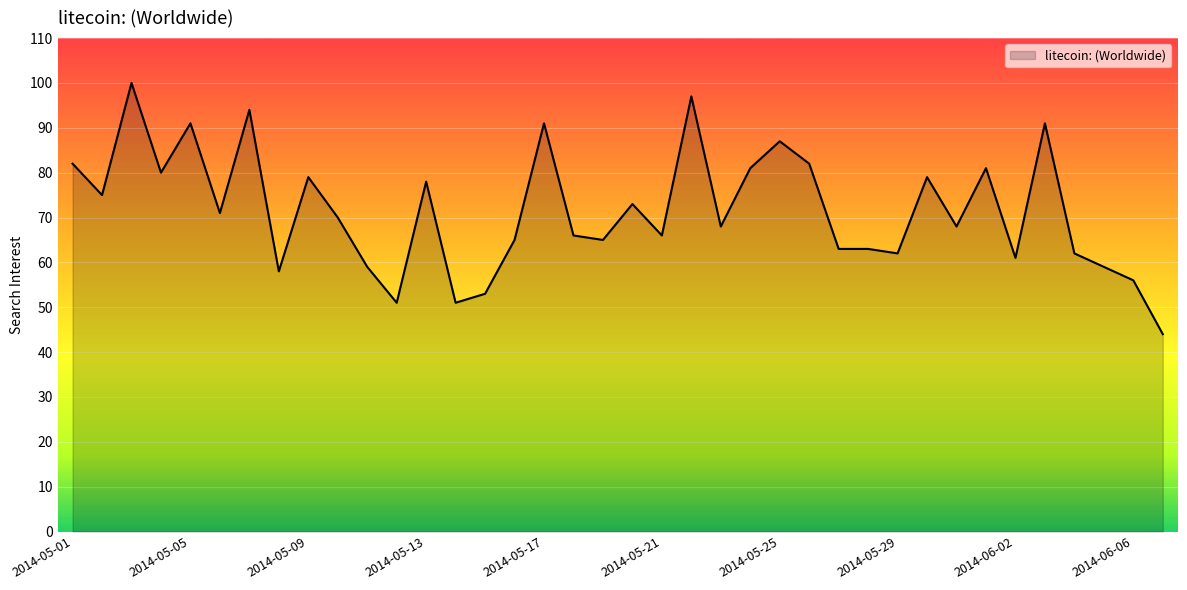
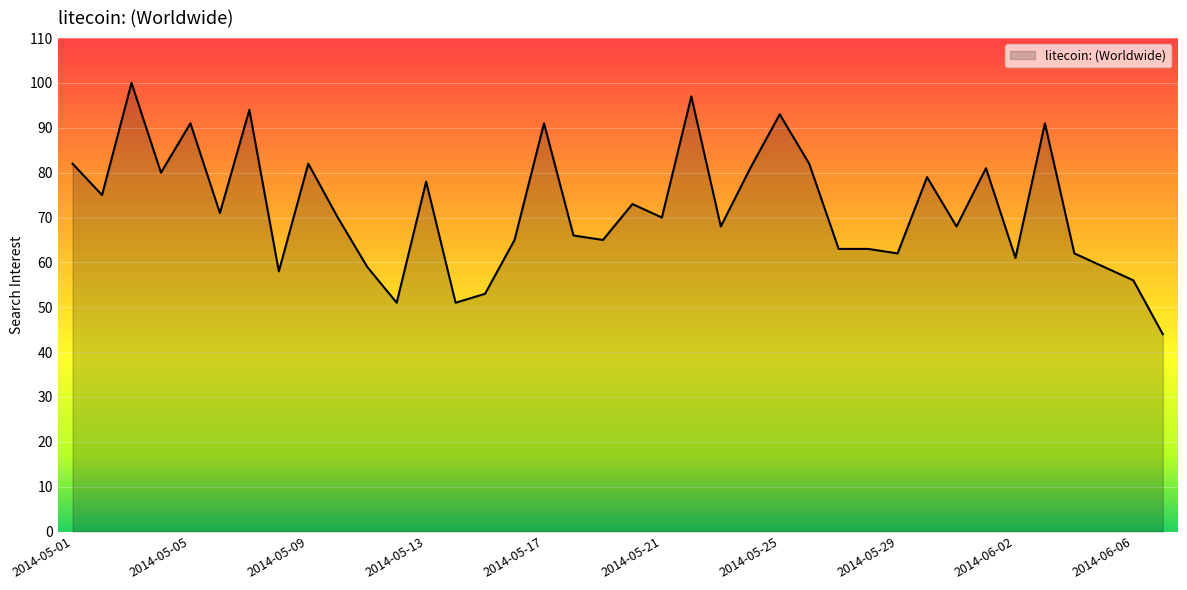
  {
    "2014-05-01": 82,
    "2014-05-05": 91,
-   "2014-05-09": 79,
+   "2014-05-09": 82,
    "2014-05-13": 78,
    "2014-05-17": 91,
-   "2014-05-21": 66,
-   "2014-05-25": 87,
+   "2014-05-21": 70,
+   "2014-05-25": 93,
    "2014-05-29": 62,
    "2014-06-02": 61,
    "2014-06-06": 56
  }
